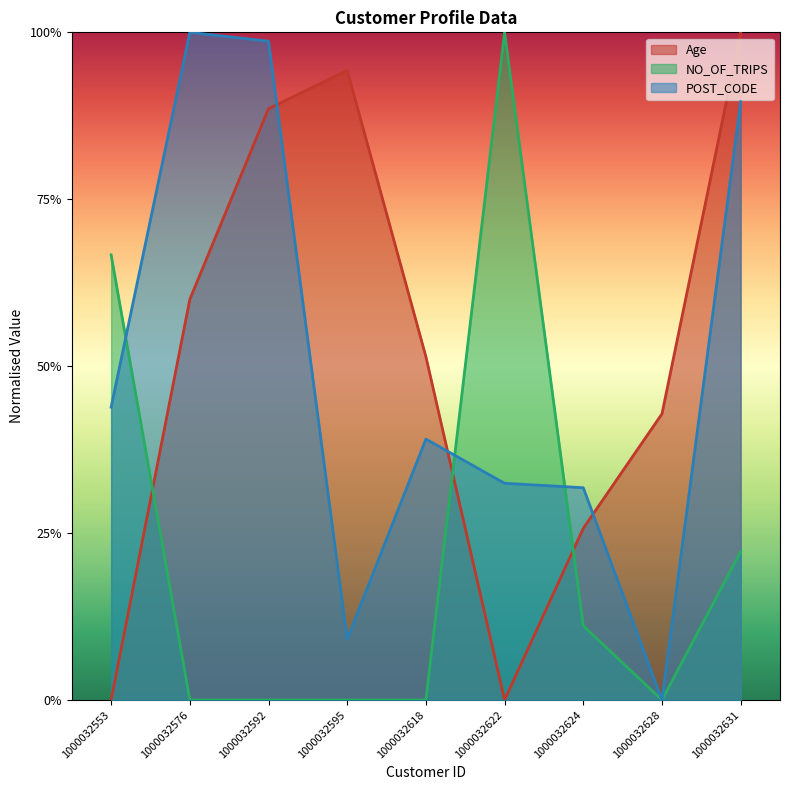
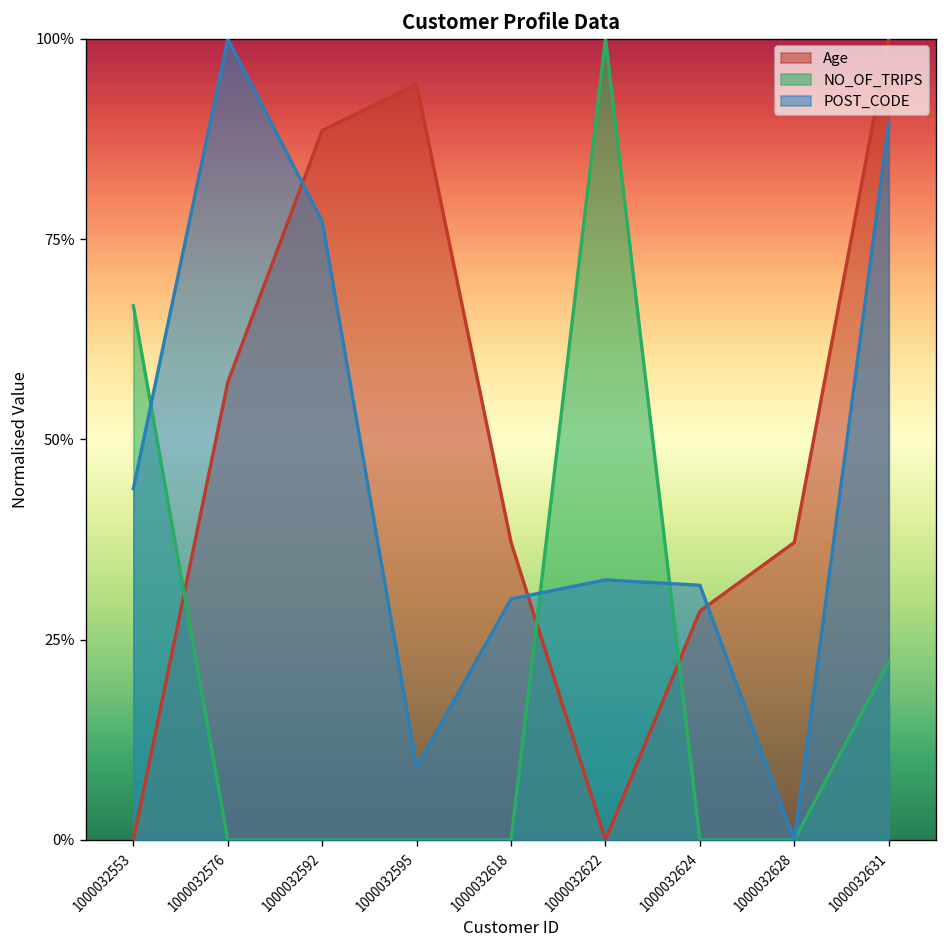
  {
    "Age": {
      "1000032553": "0%",
-     "1000032576": "60%",
+     "1000032576": "57%",
      "1000032592": "89%",
      "1000032595": "94%",
-     "1000032618": "51%",
+     "1000032618": "37%",
      "1000032622": "0%",
-     "1000032624": "26%",
-     "1000032628": "43%",
+     "1000032624": "29%",
+     "1000032628": "37%",
      "1000032631": "100%"
    },
    "NO_OF_TRIPS": {
      "1000032553": "67%",
      "1000032576": "0%",
      "1000032592": "0%",
      "1000032595": "0%",
      "1000032618": "0%",
      "1000032622": "100%",
-     "1000032624": "11%",
+     "1000032624": "0%",
      "1000032631": "22%"
    },
    "POST_CODE": {
      "1000032553": "44%",
      "1000032576": "100%",
-     "1000032592": "99%",
+     "1000032592": "77%",
      "1000032595": "9%",
-     "1000032618": "39%",
+     "1000032618": "30%",
      "1000032622": "32%",
      "1000032624": "32%",
      "1000032631": "90%"
    }
  }
